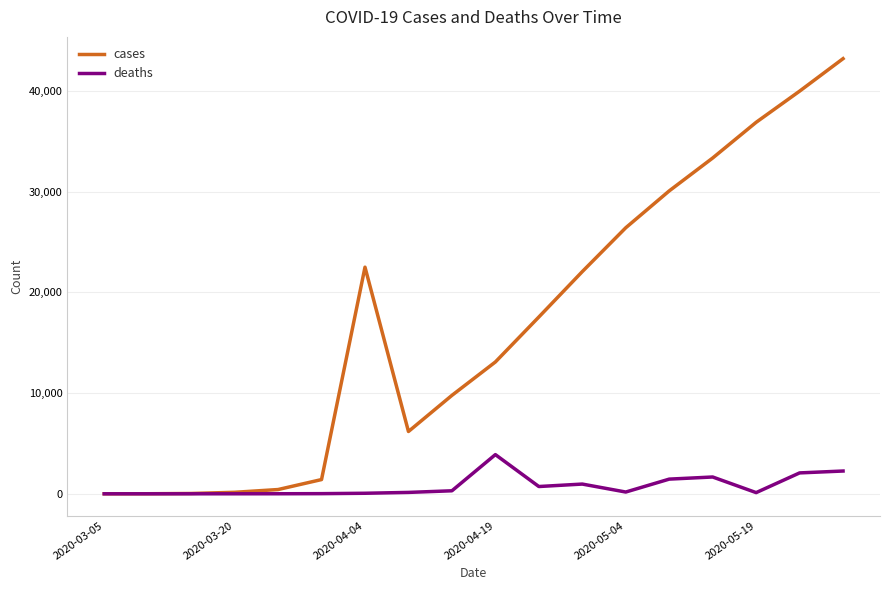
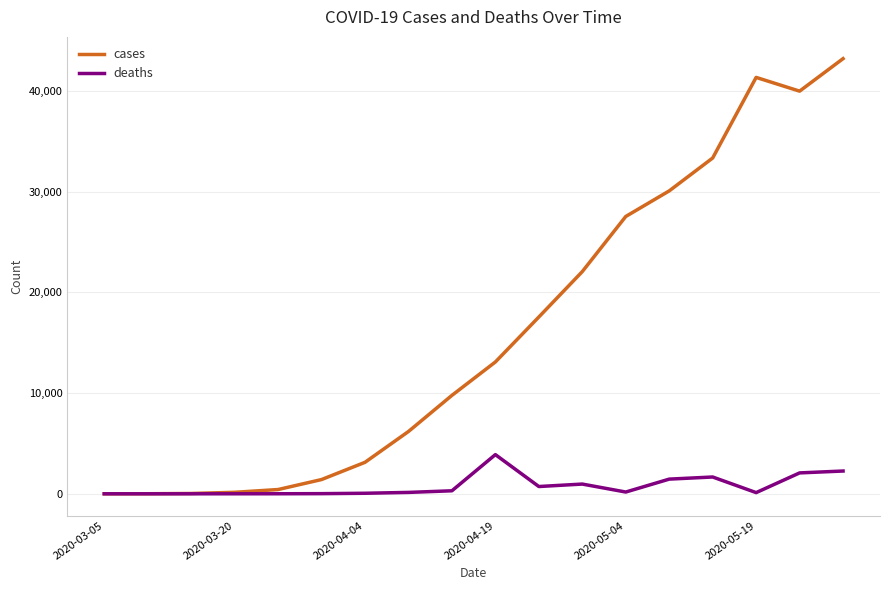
  {
    "cases": {
-     "2020-04-04": "22,500",
+     "2020-04-04": "3,100",
      "2020-04-19": "13,100",
-     "2020-05-04": "26,400",
-     "2020-05-19": "36,900"
+     "2020-05-04": "27,500",
+     "2020-05-19": "41,300"
    },
    "deaths": {
      "2020-04-04": "100",
      "2020-04-19": "3,900",
      "2020-05-04": "200",
      "2020-05-19": "100"
    }
  }
